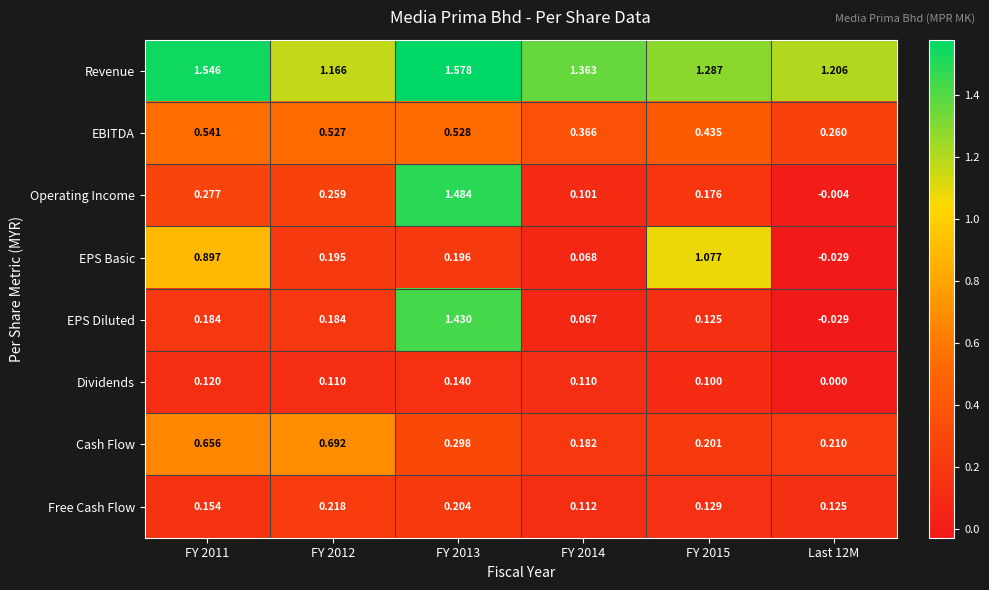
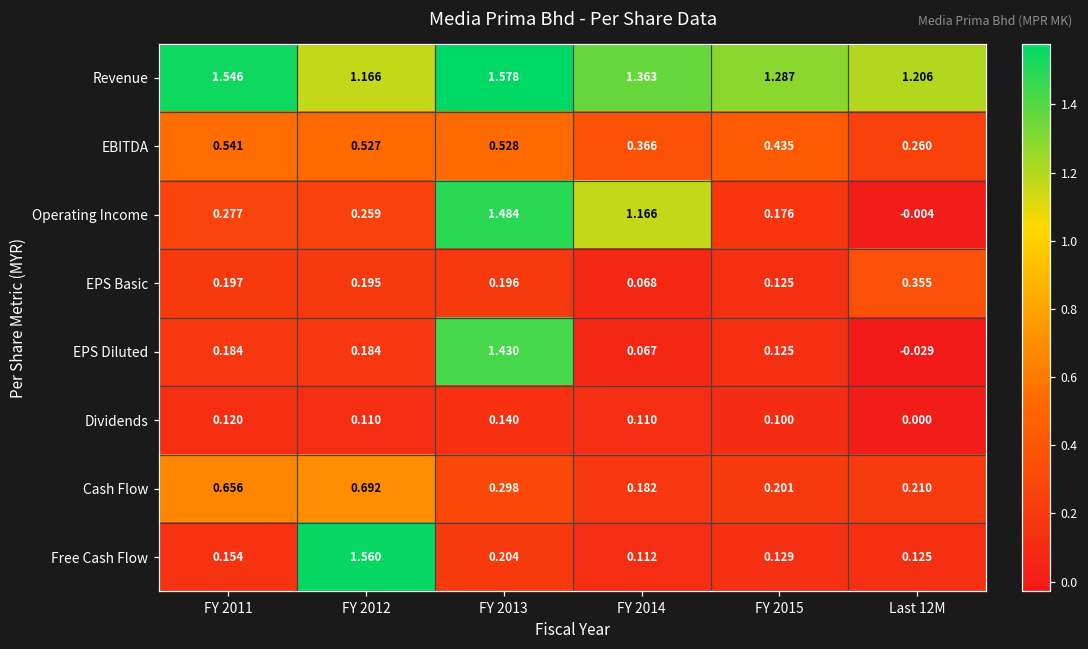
  {
    "Revenue": {
      "FY 2011": 1.546,
      "FY 2012": 1.166,
      "FY 2013": 1.578,
      "FY 2014": 1.363,
      "FY 2015": 1.287,
      "Last 12M": 1.206
    },
    "EBITDA": {
      "FY 2011": 0.541,
      "FY 2012": 0.527,
      "FY 2013": 0.528,
      "FY 2014": 0.366,
      "FY 2015": 0.435,
      "Last 12M": 0.260
    },
    "Operating Income": {
      "FY 2011": 0.277,
      "FY 2012": 0.259,
      "FY 2013": 1.484,
-     "FY 2014": 0.101,
+     "FY 2014": 1.166,
      "FY 2015": 0.176,
      "Last 12M": -0.004
    },
    "EPS Basic": {
-     "FY 2011": 0.897,
+     "FY 2011": 0.197,
      "FY 2012": 0.195,
      "FY 2013": 0.196,
      "FY 2014": 0.068,
-     "FY 2015": 1.077,
-     "Last 12M": -0.029
+     "FY 2015": 0.125,
+     "Last 12M": 0.355
    },
    "EPS Diluted": {
      "FY 2011": 0.184,
      "FY 2012": 0.184,
      "FY 2013": 1.430,
      "FY 2014": 0.067,
      "FY 2015": 0.125,
      "Last 12M": -0.029
    },
    "Dividends": {
      "FY 2011": 0.120,
      "FY 2012": 0.110,
      "FY 2013": 0.140,
      "FY 2014": 0.110,
      "FY 2015": 0.100,
      "Last 12M": 0.000
    },
    "Cash Flow": {
      "FY 2011": 0.656,
      "FY 2012": 0.692,
      "FY 2013": 0.298,
      "FY 2014": 0.182,
      "FY 2015": 0.201,
      "Last 12M": 0.210
    },
    "Free Cash Flow": {
      "FY 2011": 0.154,
-     "FY 2012": 0.218,
+     "FY 2012": 1.560,
      "FY 2013": 0.204,
      "FY 2014": 0.112,
      "FY 2015": 0.129,
      "Last 12M": 0.125
    }
  }
